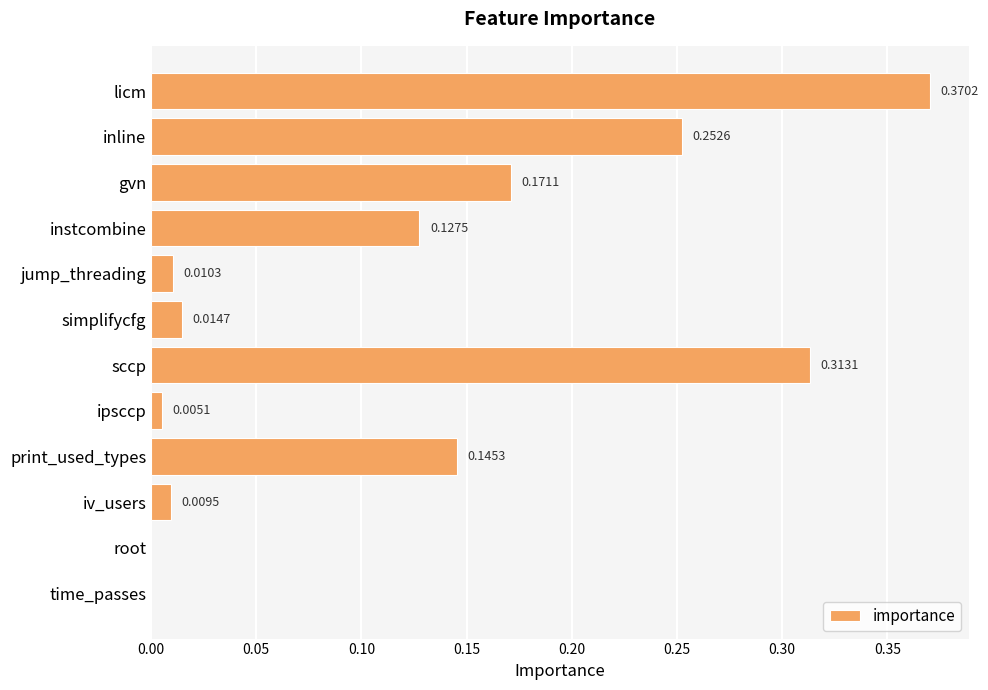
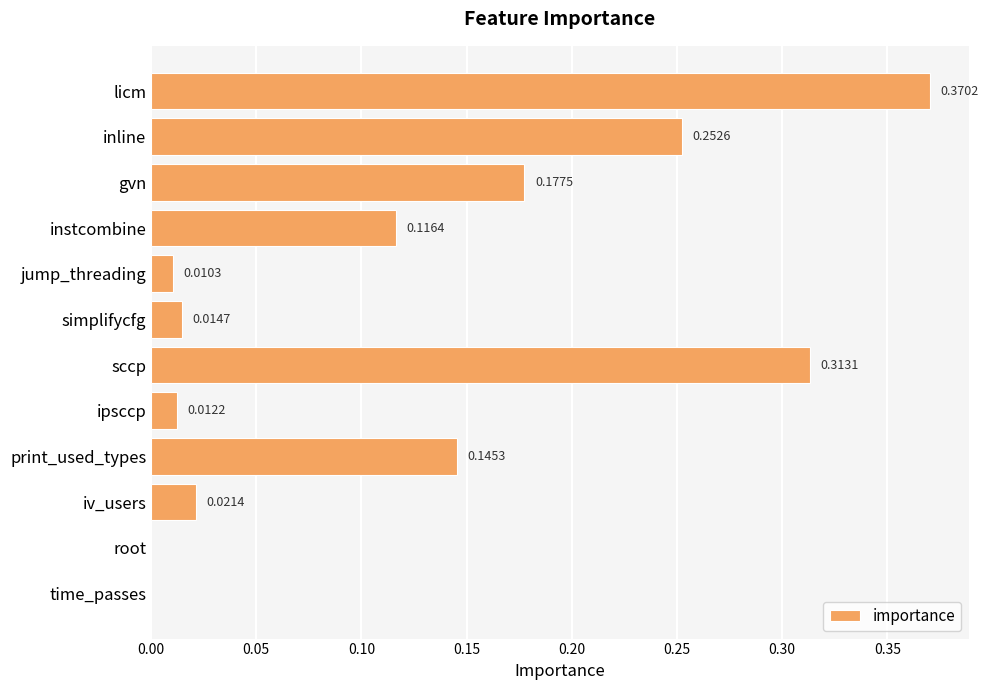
  {
    "licm": 0.3702,
    "inline": 0.2526,
-   "gvn": 0.1711,
-   "instcombine": 0.1275,
+   "gvn": 0.1775,
+   "instcombine": 0.1164,
    "jump_threading": 0.0103,
    "simplifycfg": 0.0147,
    "sccp": 0.3131,
-   "ipsccp": 0.0051,
+   "ipsccp": 0.0122,
    "print_used_types": 0.1453,
-   "iv_users": 0.0095
+   "iv_users": 0.0214
  }
